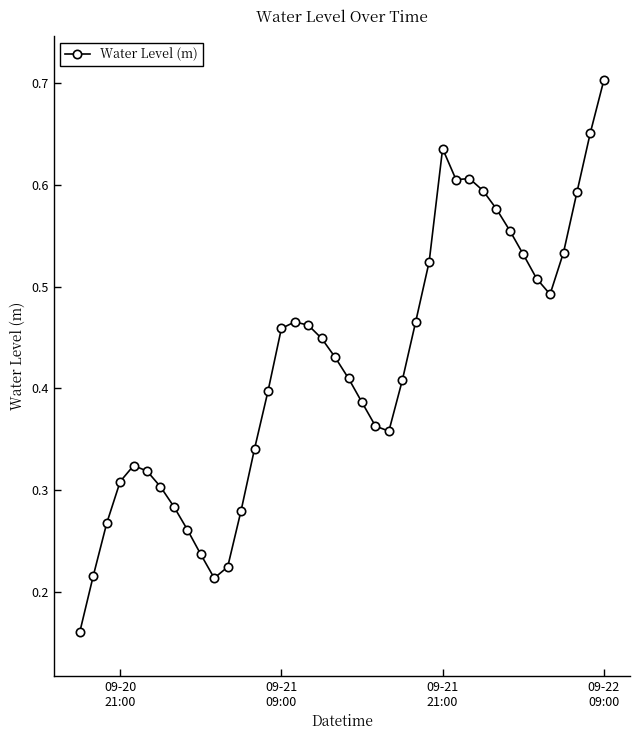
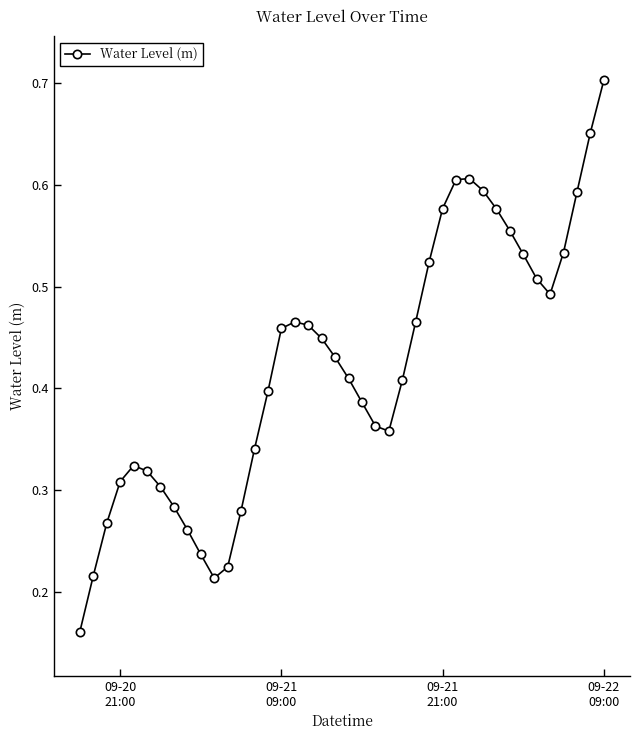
  {
    "09-20 21:00": 0.309,
    "09-21 09:00": 0.459,
-   "09-21 21:00": 0.636,
+   "09-21 21:00": 0.577,
    "09-22 09:00": 0.703
  }
